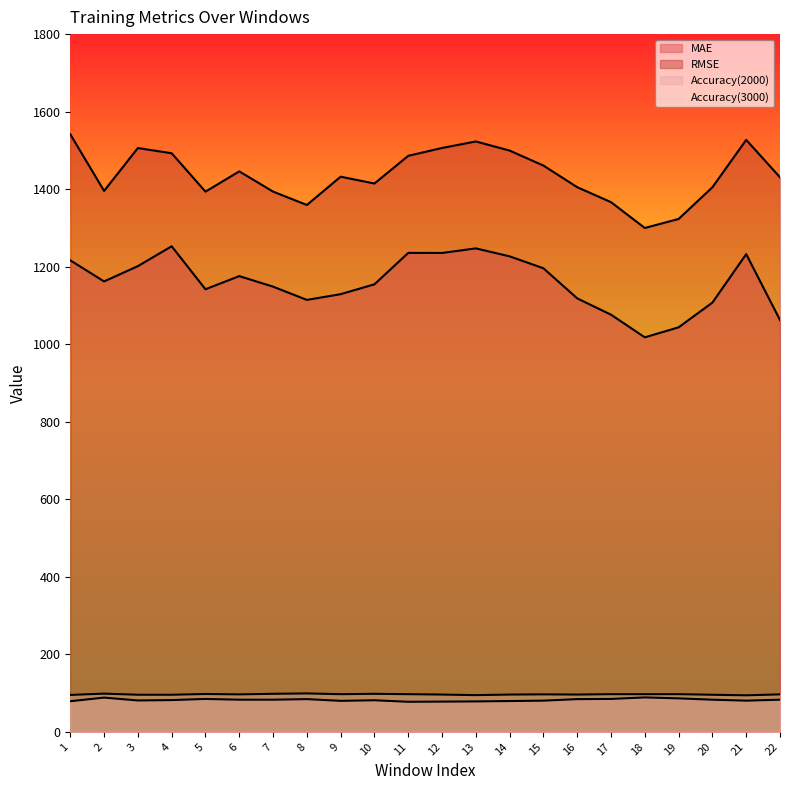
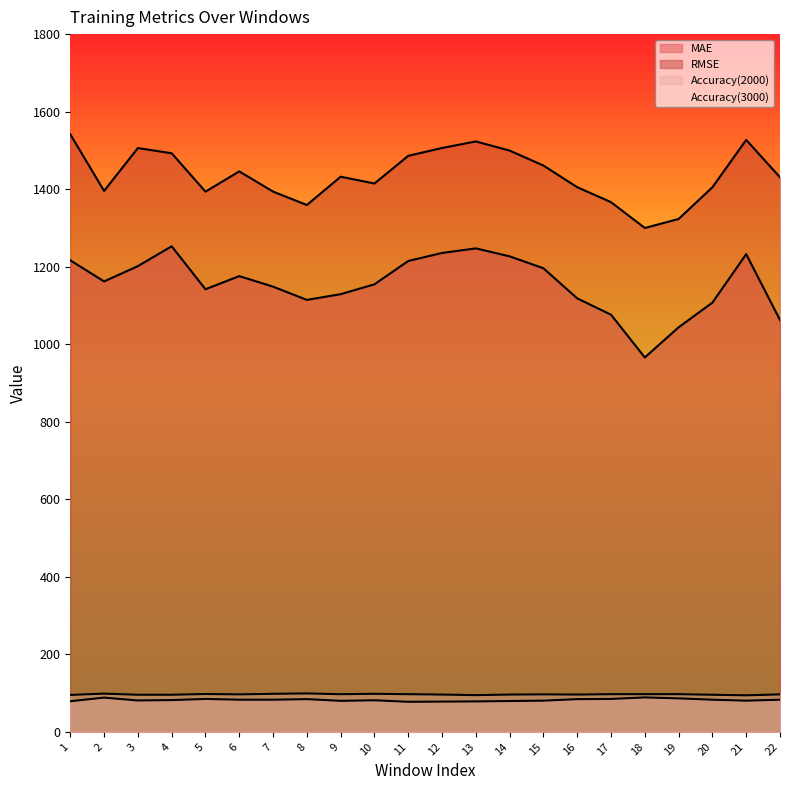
  {
    "MAE": {
      "1": 1220,
      "2": 1160,
      "3": 1200,
      "4": 1250,
      "5": 1140,
      "6": 1180,
      "7": 1150,
      "8": 1110,
      "9": 1130,
      "10": 1150,
-     "11": 1240,
+     "11": 1210,
      "12": 1240,
      "13": 1250,
      "14": 1230,
      "15": 1200,
      "16": 1120,
      "17": 1080,
-     "18": 1020,
+     "18": 970,
      "19": 1040,
      "20": 1110,
      "21": 1230,
      "22": 1060
    },
    "RMSE": {
      "1": 1540,
      "2": 1400,
      "3": 1510,
      "4": 1490,
      "5": 1390,
      "6": 1450,
      "7": 1390,
      "8": 1360,
      "9": 1430,
      "10": 1410,
      "11": 1490,
      "12": 1510,
      "13": 1520,
      "14": 1500,
      "15": 1460,
      "16": 1410,
      "17": 1370,
      "18": 1300,
      "19": 1320,
      "20": 1400,
      "21": 1530,
      "22": 1430
    }
  }
